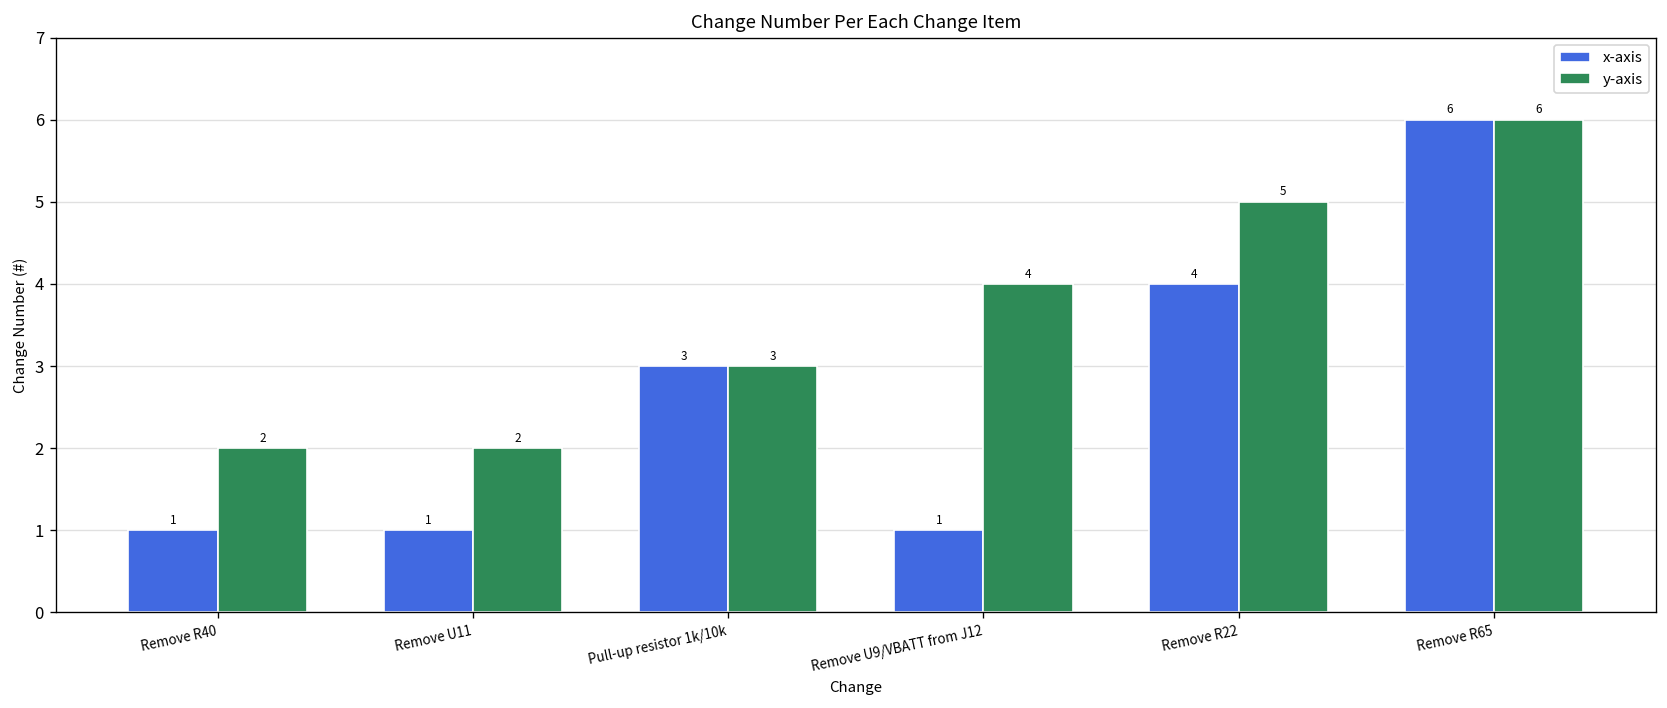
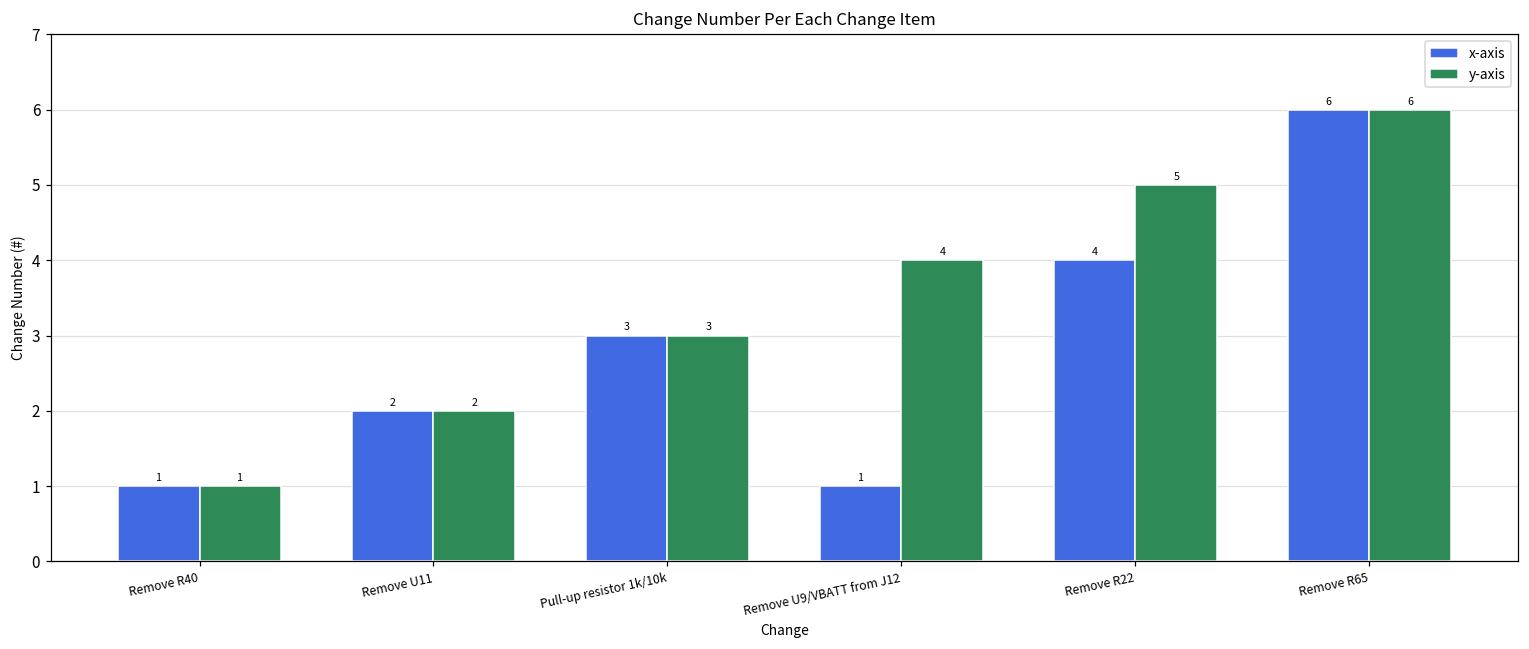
  {
    "x-axis": {
      "Remove R40": 1,
-     "Remove U11": 1,
+     "Remove U11": 2,
      "Pull-up resistor 1k/10k": 3,
      "Remove U9/VBATT from J12": 1,
      "Remove R22": 4,
      "Remove R65": 6
    },
    "y-axis": {
-     "Remove R40": 2,
+     "Remove R40": 1,
      "Remove U11": 2,
      "Pull-up resistor 1k/10k": 3,
      "Remove U9/VBATT from J12": 4,
      "Remove R22": 5,
      "Remove R65": 6
    }
  }
